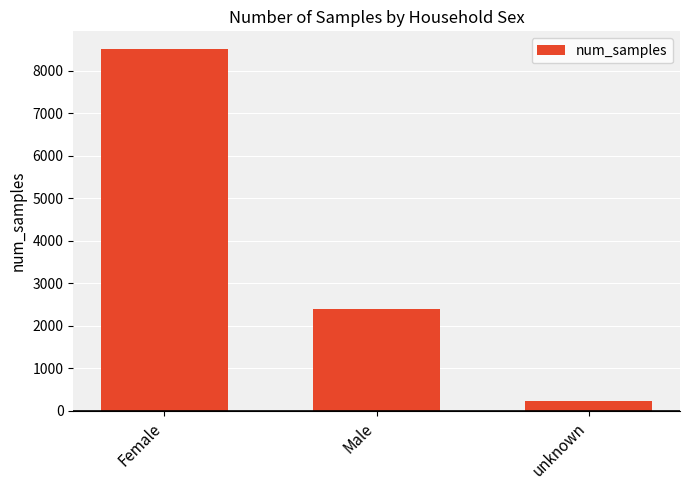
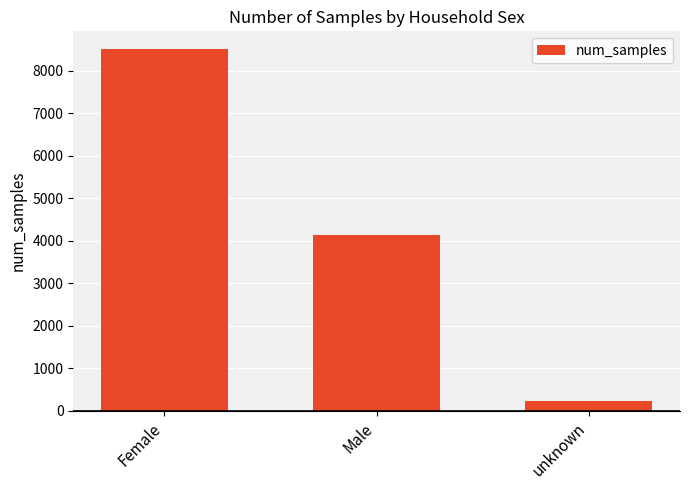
  {
    "Female": 8500,
-   "Male": 2400,
+   "Male": 4100,
    "unknown": 200
  }
